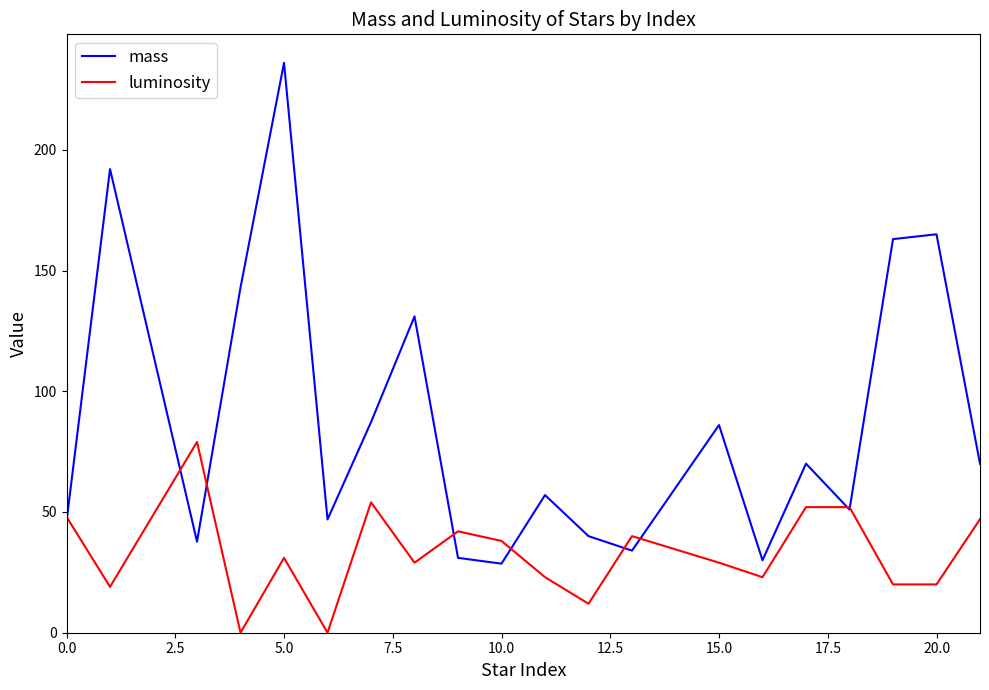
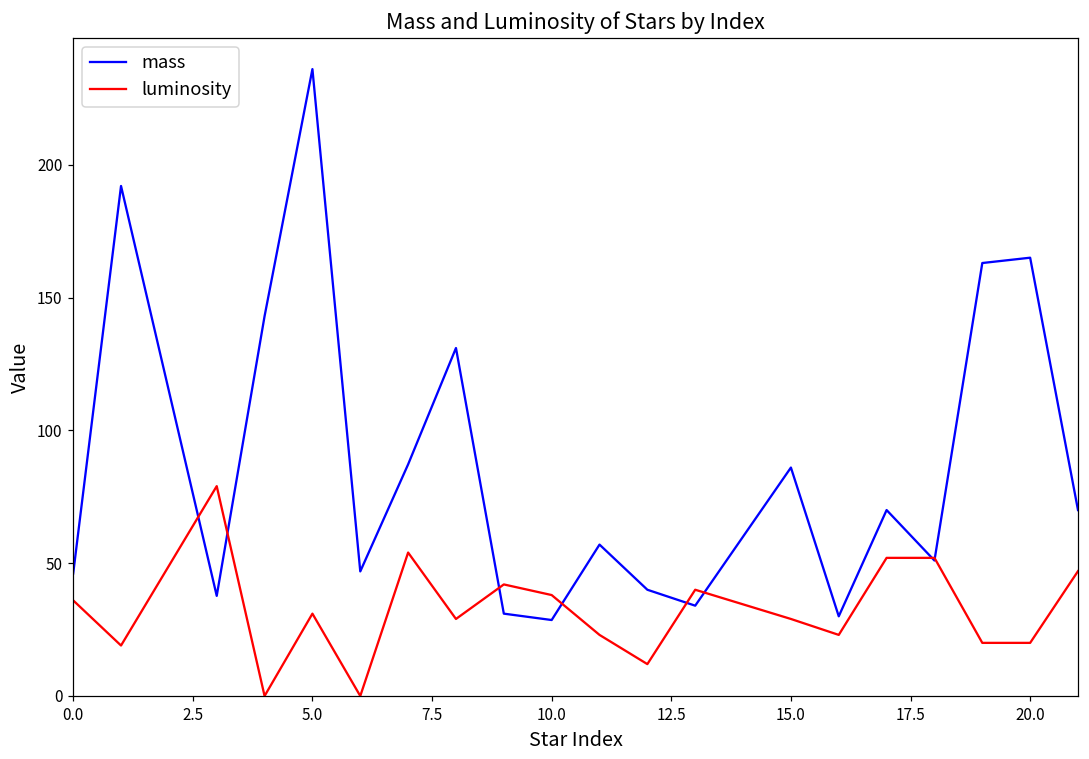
  {
    "mass": {
      "0.0": 46,
      "5.0": 236,
      "10.0": 29,
      "15.0": 86,
      "20.0": 165
    },
    "luminosity": {
-     "0.0": 48,
+     "0.0": 36,
      "5.0": 31,
      "10.0": 38,
      "15.0": 29,
      "20.0": 20
    }
  }
